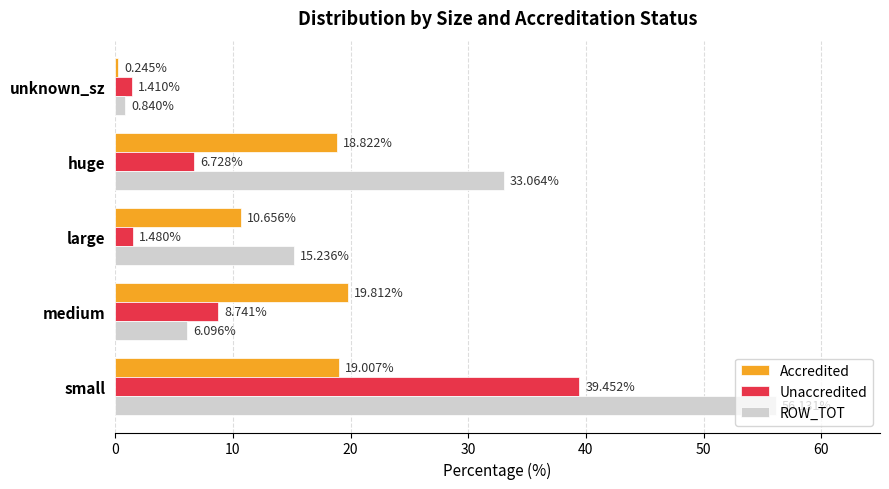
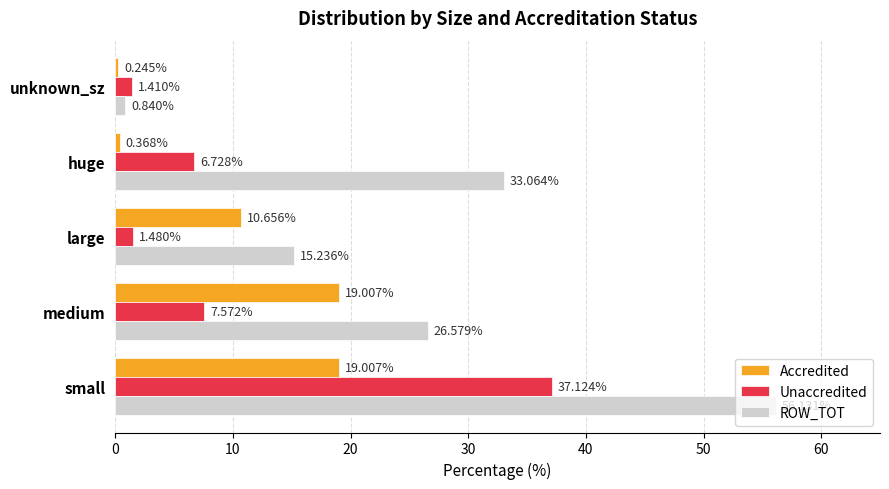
  {
    "Accredited": {
      "unknown_sz": "0.245%",
-     "huge": "18.822%",
+     "huge": "0.368%",
      "large": "10.656%",
-     "medium": "19.812%",
+     "medium": "19.007%",
      "small": "19.007%"
    },
    "Unaccredited": {
      "unknown_sz": "1.410%",
      "huge": "6.728%",
      "large": "1.480%",
-     "medium": "8.741%",
-     "small": "39.452%"
+     "medium": "7.572%",
+     "small": "37.124%"
    },
    "ROW_TOT": {
      "unknown_sz": "0.840%",
      "huge": "33.064%",
      "large": "15.236%",
-     "medium": "6.096%"
+     "medium": "26.579%"
    }
  }
